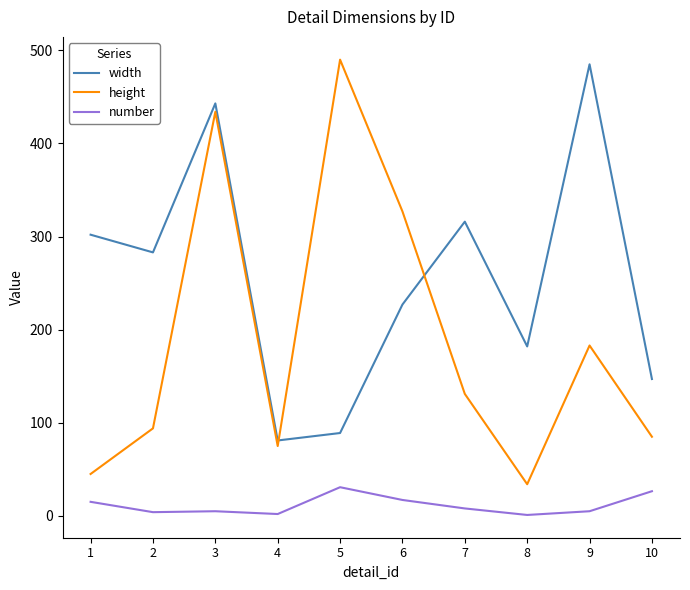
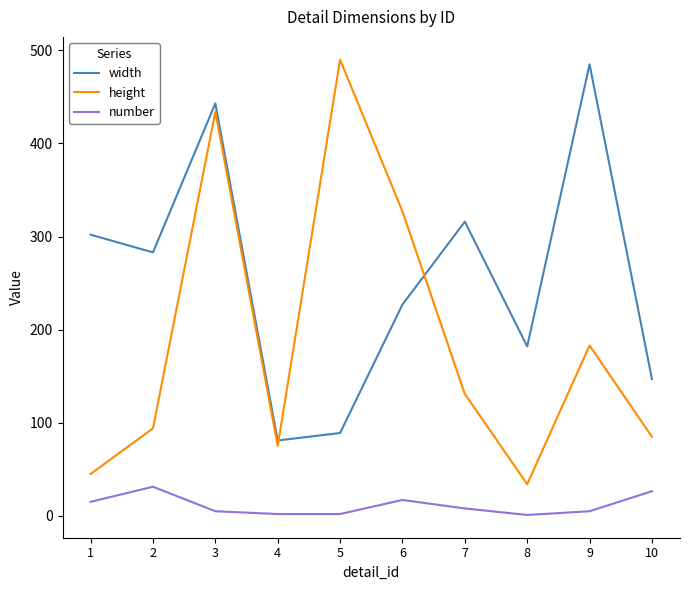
  {
    "width": {
      "1": 300,
      "2": 280,
      "3": 440,
      "4": 80,
      "5": 90,
      "6": 230,
      "7": 320,
      "8": 180,
      "9": 490,
      "10": 150
    },
    "height": {
      "1": 50,
      "2": 90,
      "3": 430,
      "4": 80,
      "5": 490,
      "6": 330,
      "7": 130,
      "8": 30,
      "9": 180,
      "10": 90
    },
    "number": {
      "1": 20,
-     "2": 0,
+     "2": 30,
      "3": 10,
      "4": 0,
-     "5": 30,
+     "5": 0,
      "6": 20,
      "7": 10,
      "8": 0,
      "9": 10,
      "10": 30
    }
  }
